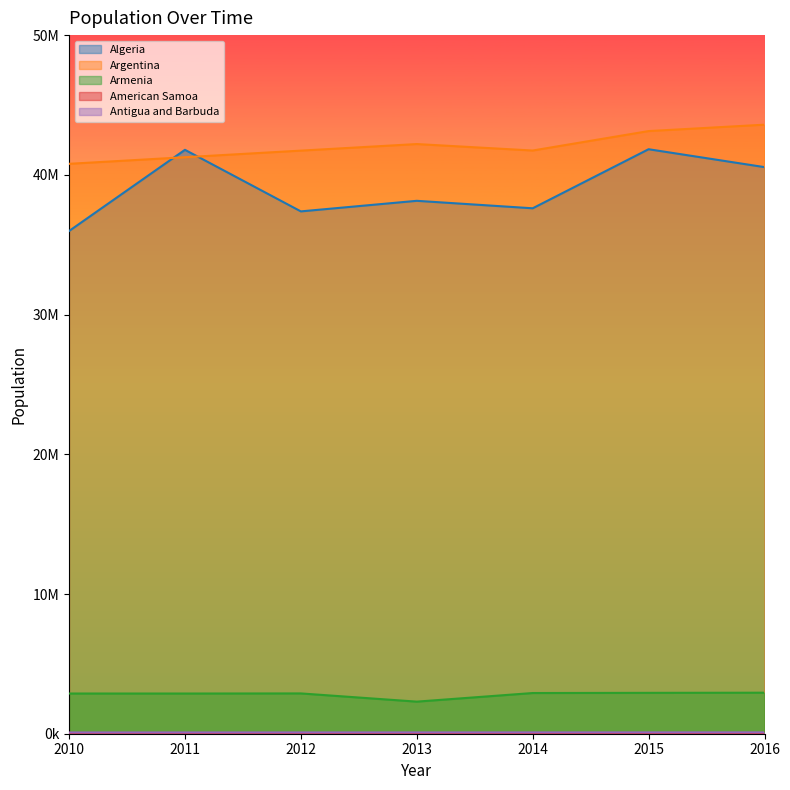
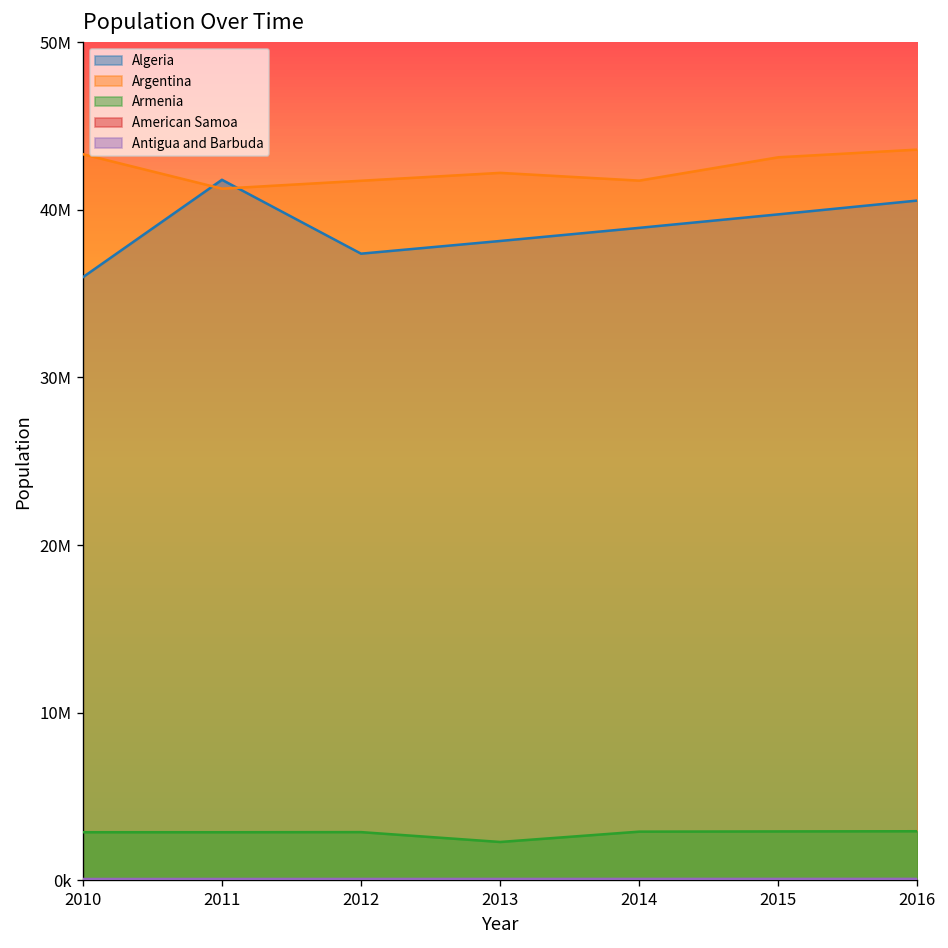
  {
    "Algeria": {
      "2010": 36000000,
      "2011": 41800000,
      "2012": 37400000,
      "2013": 38100000,
-     "2014": 37600000,
-     "2015": 41800000,
+     "2014": 38900000,
+     "2015": 39700000,
      "2016": 40600000
    },
    "Argentina": {
-     "2010": 40800000,
+     "2010": 43300000,
      "2011": 41300000,
      "2012": 41700000,
      "2013": 42200000,
      "2014": 41700000,
      "2015": 43100000,
      "2016": 43600000
    },
    "Armenia": {
      "2010": 2900000,
      "2011": 2900000,
      "2012": 2900000,
      "2013": 2300000,
      "2014": 2900000,
      "2015": 2900000,
      "2016": 2900000
    }
  }
